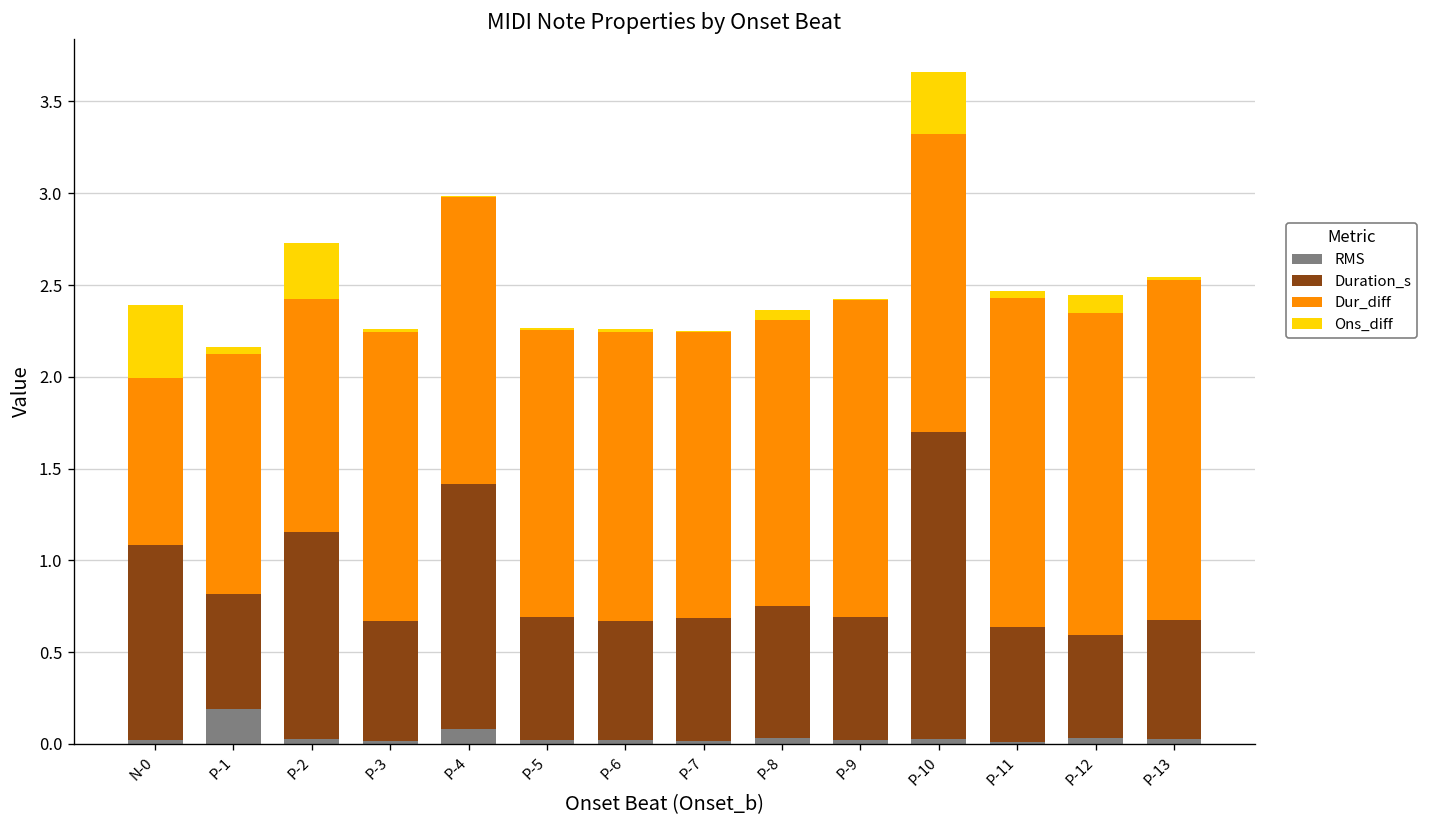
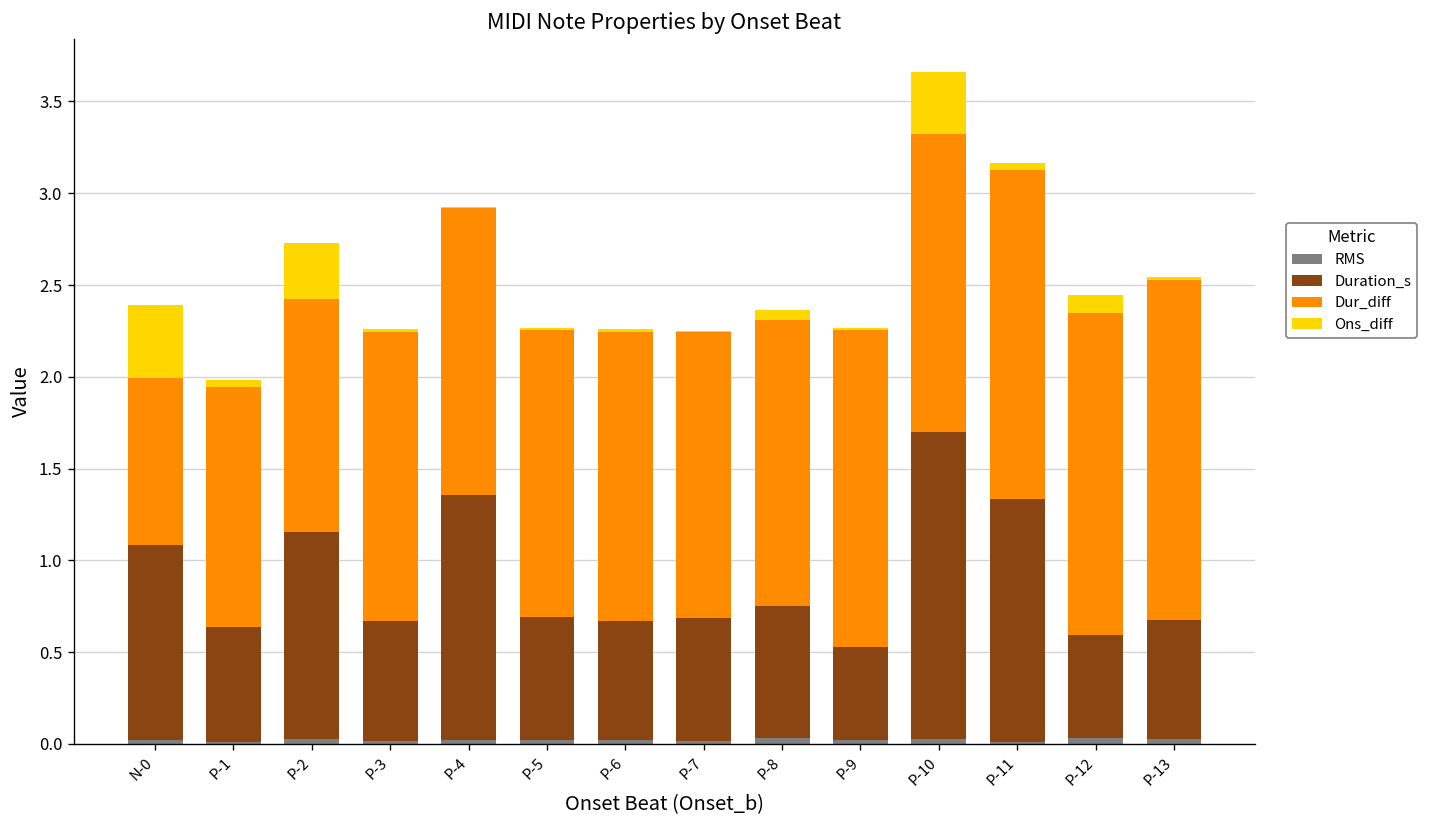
  {
    "RMS": {
      "N-0": 0.02,
-     "P-1": 0.19,
+     "P-1": 0.01,
      "P-2": 0.03,
      "P-3": 0.02,
-     "P-4": 0.08,
+     "P-4": 0.02,
      "P-5": 0.02,
      "P-6": 0.02,
      "P-7": 0.02,
      "P-8": 0.03,
      "P-9": 0.02,
      "P-10": 0.03,
      "P-12": 0.03,
      "P-13": 0.03
    },
    "Duration_s": {
      "N-0": 1.07,
      "P-1": 0.63,
      "P-2": 1.13,
      "P-3": 0.65,
      "P-4": 1.34,
      "P-5": 0.67,
      "P-6": 0.65,
      "P-7": 0.67,
      "P-8": 0.72,
-     "P-9": 0.67,
+     "P-9": 0.51,
      "P-10": 1.67,
-     "P-11": 0.63,
+     "P-11": 1.32,
      "P-12": 0.56,
      "P-13": 0.65
    },
    "Dur_diff": {
      "N-0": 0.91,
      "P-1": 1.31,
      "P-2": 1.27,
      "P-3": 1.58,
      "P-4": 1.56,
      "P-5": 1.57,
      "P-6": 1.57,
      "P-7": 1.56,
      "P-8": 1.56,
      "P-9": 1.73,
      "P-10": 1.62,
      "P-11": 1.79,
      "P-12": 1.75,
      "P-13": 1.85
    },
    "Ons_diff": {
      "N-0": 0.40,
      "P-1": 0.04,
      "P-2": 0.31,
      "P-3": 0.02,
      "P-6": 0.02,
      "P-8": 0.05,
      "P-10": 0.34,
      "P-11": 0.04,
      "P-12": 0.10,
      "P-13": 0.02
    }
  }
